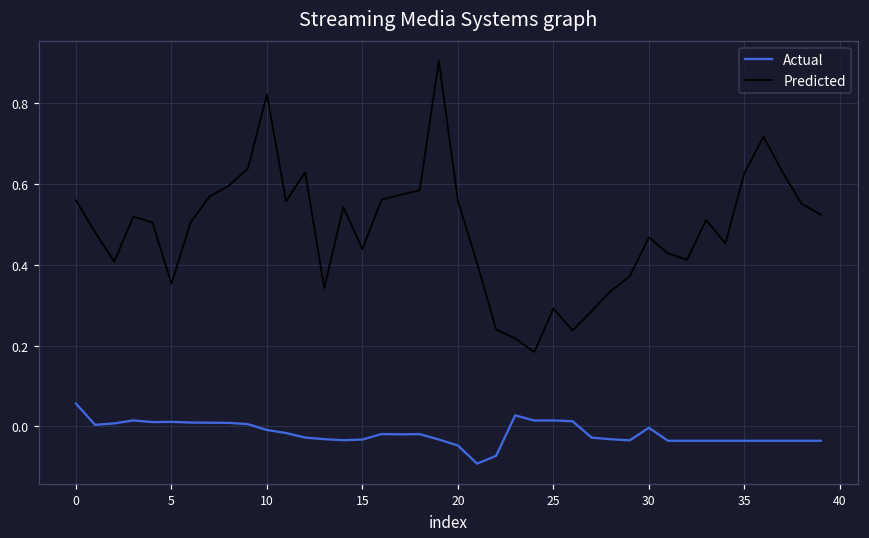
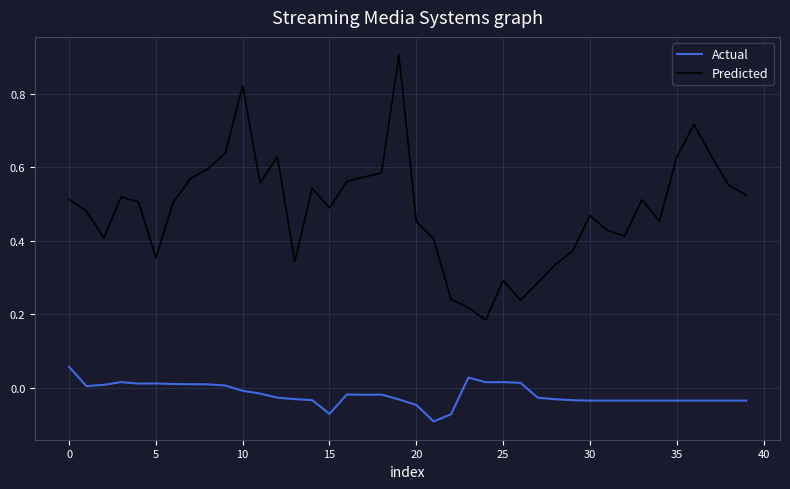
  {
    "Actual": {
      "0": 0.06,
      "5": 0.01,
      "10": -0.01,
-     "15": -0.03,
+     "15": -0.07,
      "20": -0.05,
      "25": 0.01,
-     "30": 0.00,
+     "30": -0.04,
      "35": -0.04
    },
    "Predicted": {
-     "0": 0.56,
+     "0": 0.51,
      "5": 0.35,
      "10": 0.82,
-     "15": 0.44,
-     "20": 0.56,
+     "15": 0.49,
+     "20": 0.45,
      "25": 0.29,
      "30": 0.47,
      "35": 0.63
    }
  }
